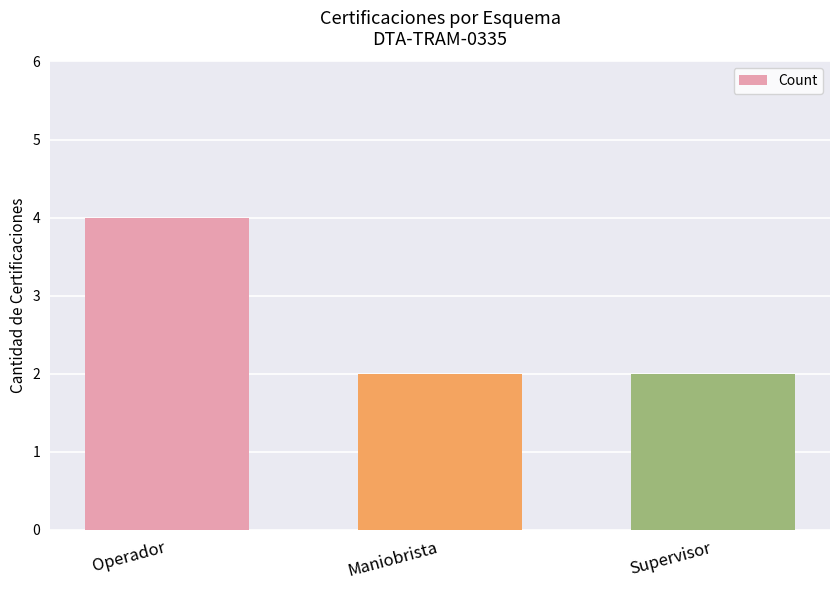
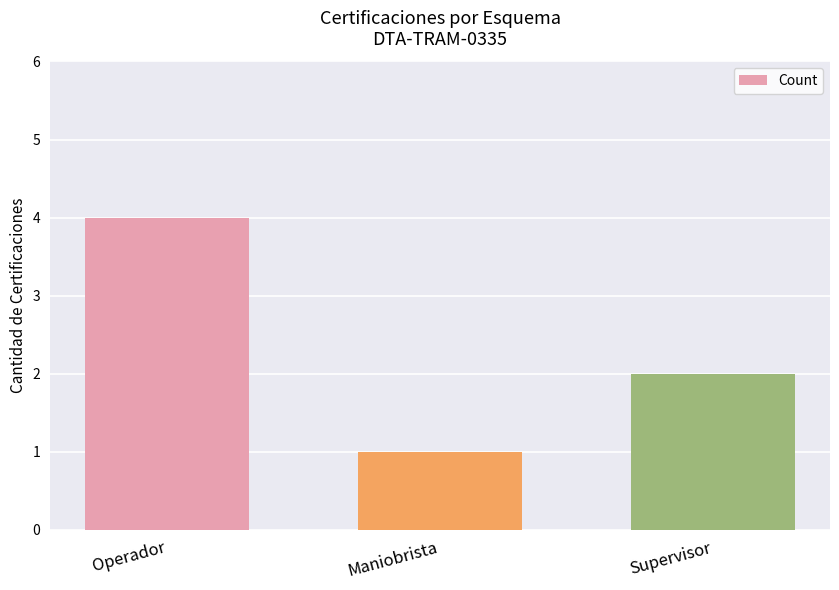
  {
    "Operador": 4,
-   "Maniobrista": 2,
+   "Maniobrista": 1,
    "Supervisor": 2
  }
